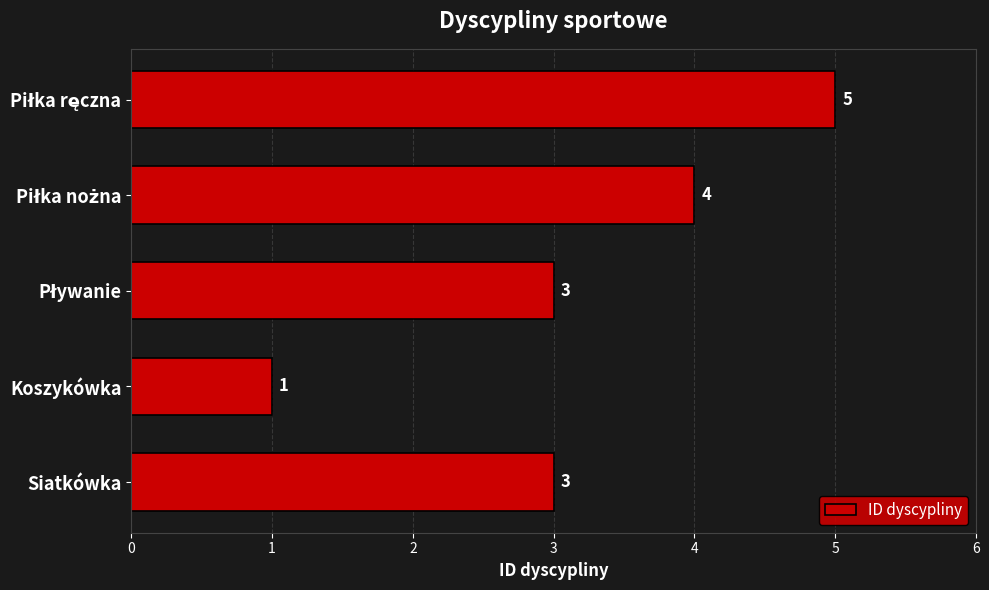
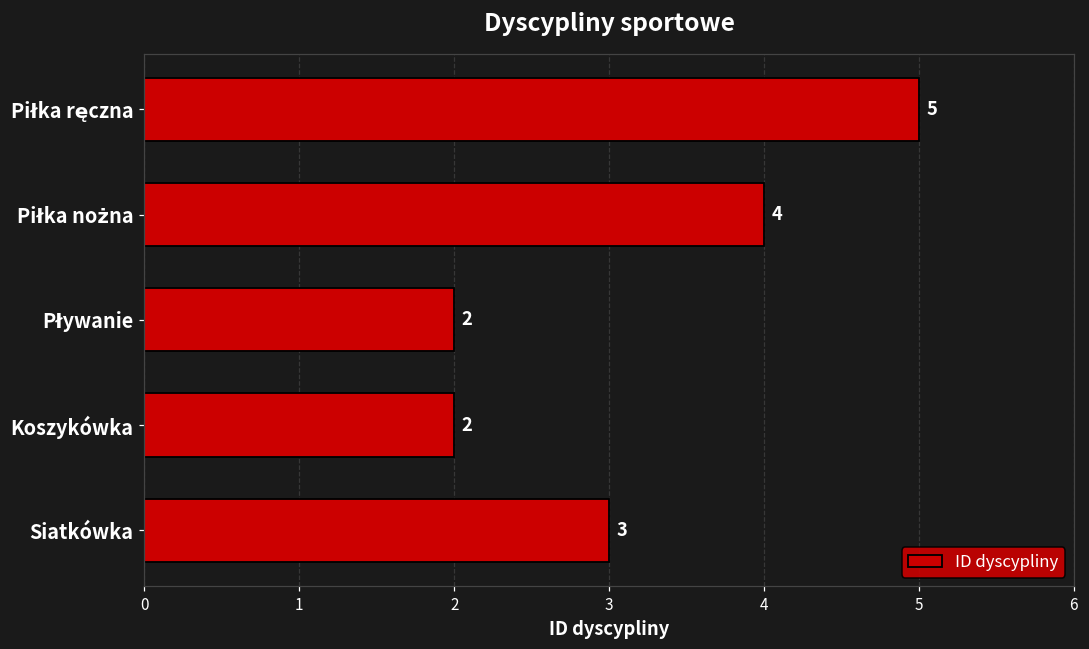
  {
    "Piłka ręczna": 5,
    "Piłka nożna": 4,
-   "Pływanie": 3,
-   "Koszykówka": 1,
+   "Pływanie": 2,
+   "Koszykówka": 2,
    "Siatkówka": 3
  }
